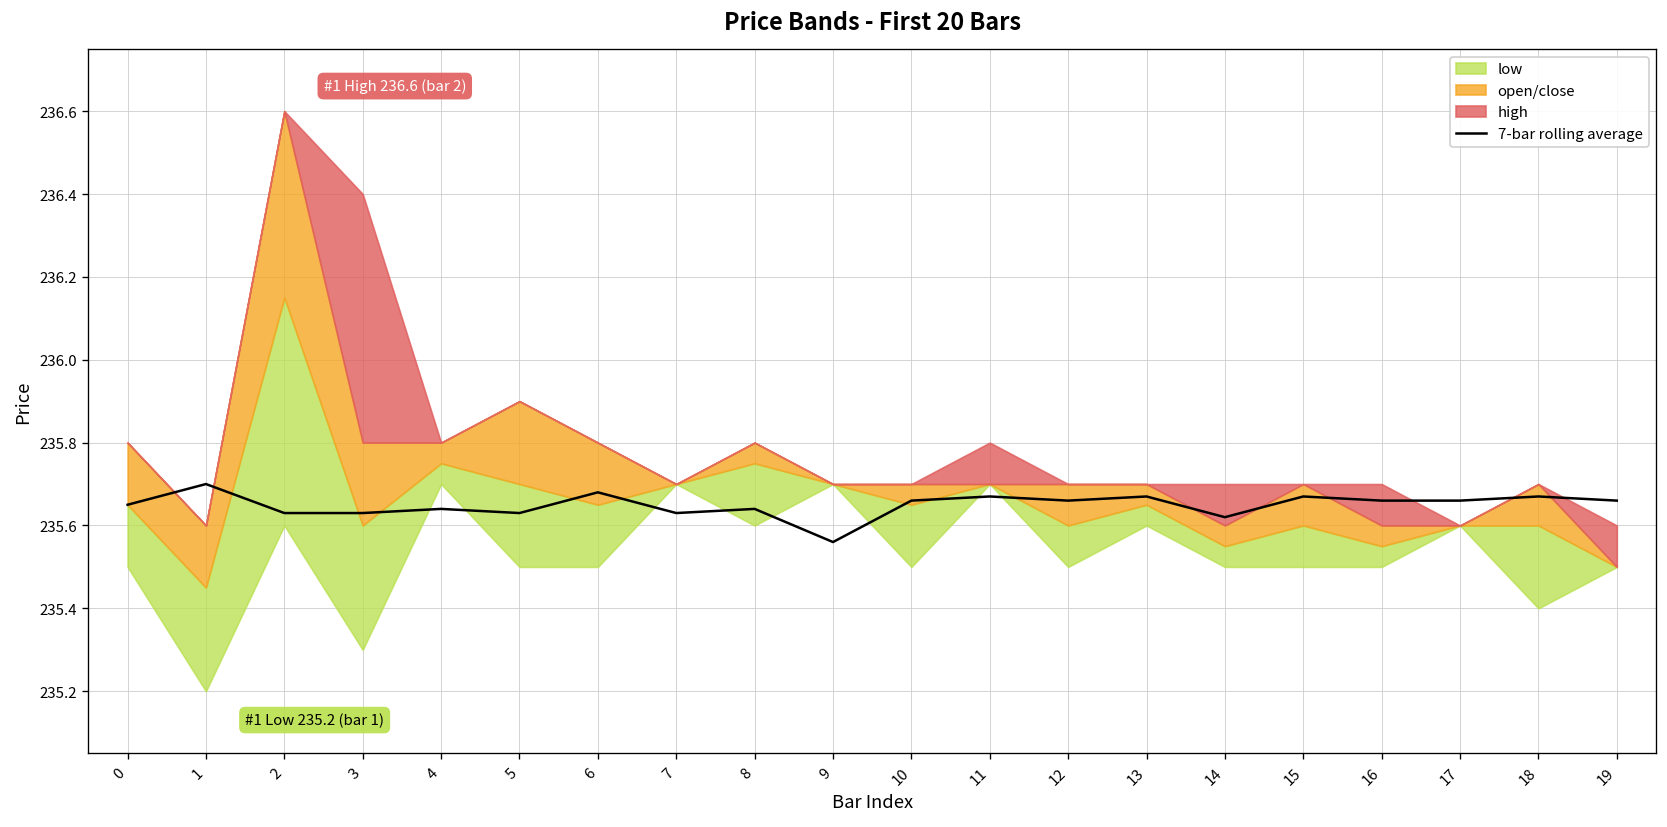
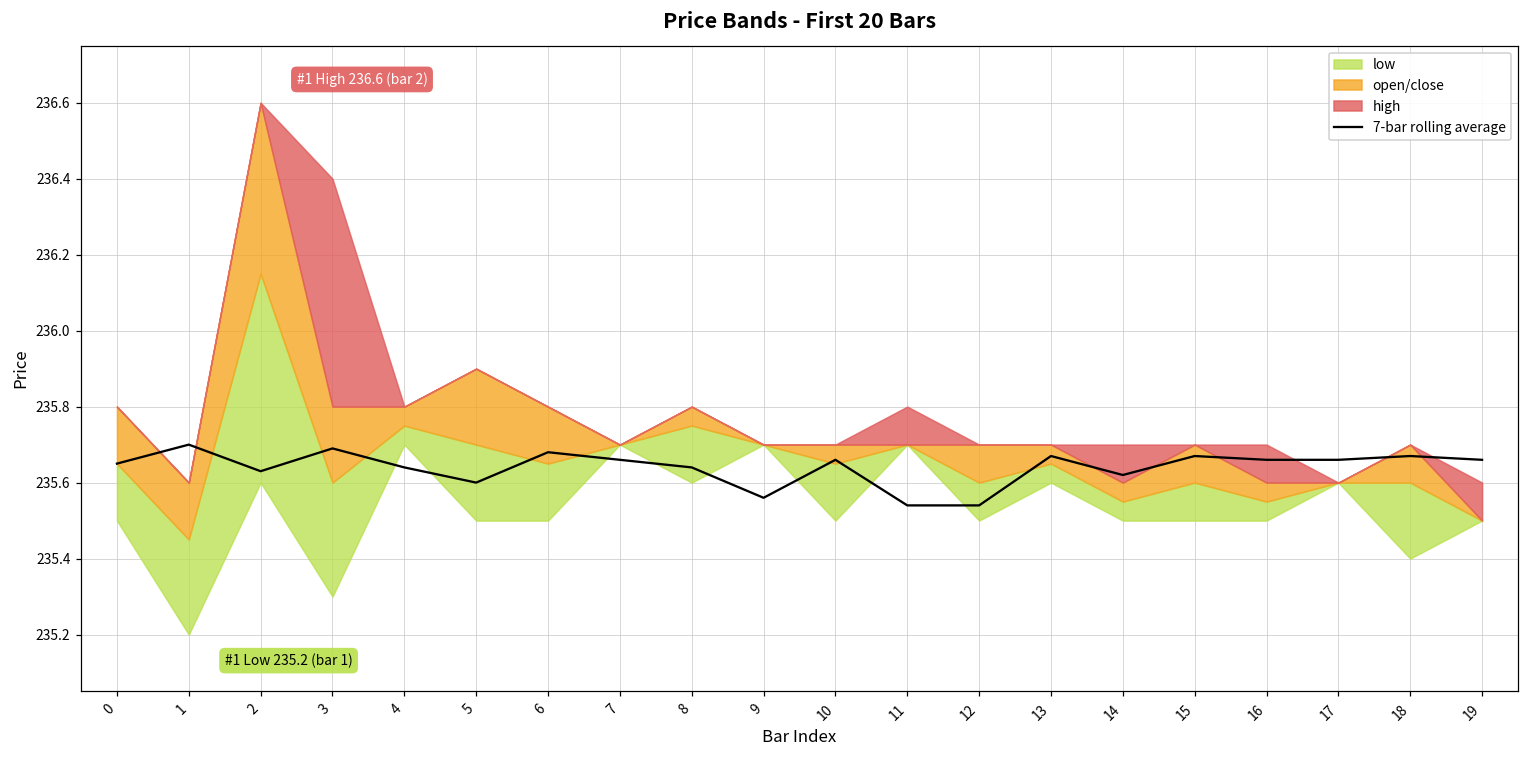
  {
    "7-bar rolling average": {
      "1": 235.70,
      "2": 235.63,
-     "3": 235.63,
+     "3": 235.69,
      "4": 235.64,
-     "5": 235.63,
+     "5": 235.60,
      "6": 235.68,
-     "7": 235.63,
+     "7": 235.66,
      "8": 235.64,
      "9": 235.56,
      "10": 235.66,
-     "11": 235.67,
-     "12": 235.66,
+     "11": 235.54,
+     "12": 235.54,
      "13": 235.67,
      "14": 235.62,
      "15": 235.67,
      "16": 235.66,
      "17": 235.66,
      "18": 235.67,
      "19": 235.66
    }
  }
